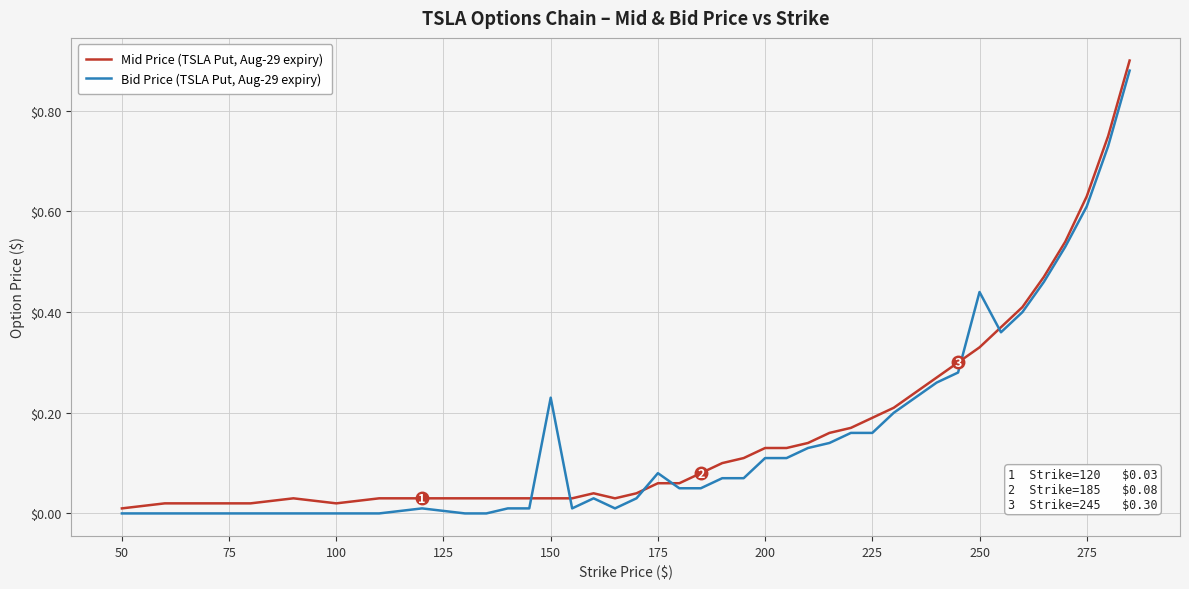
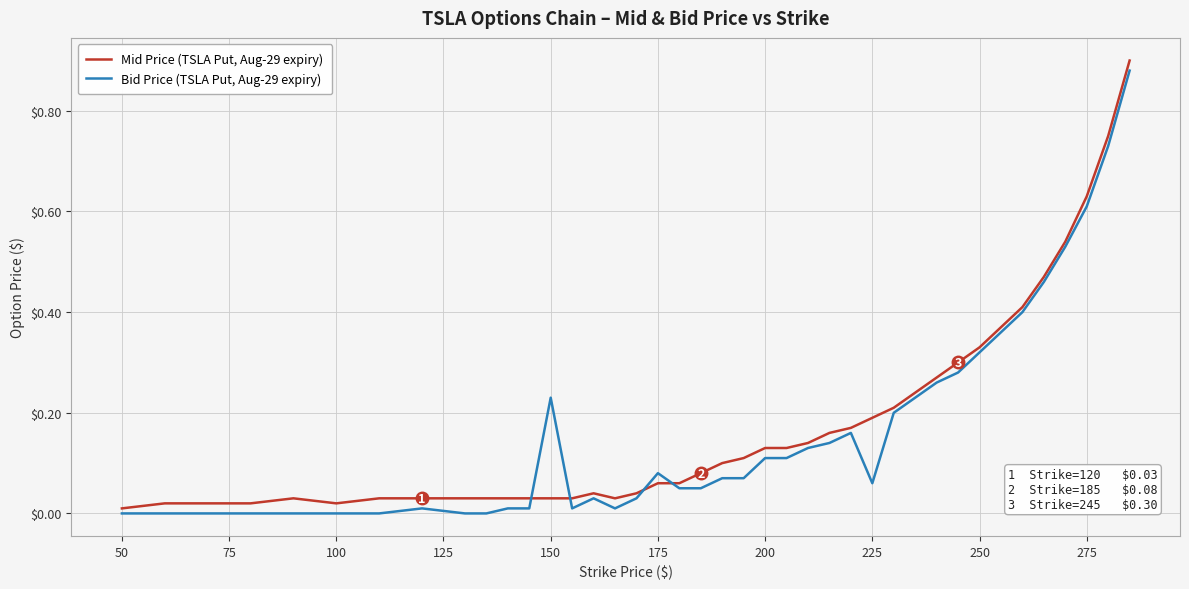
  {
    "Bid Price (TSLA Put, Aug-29 expiry)": {
      "50": "$0.00",
      "100": "$0.00",
      "150": "$0.23",
      "175": "$0.08",
      "200": "$0.11",
-     "225": "$0.16",
-     "250": "$0.44",
+     "225": "$0.06",
+     "250": "$0.32",
      "275": "$0.61"
    }
  }
